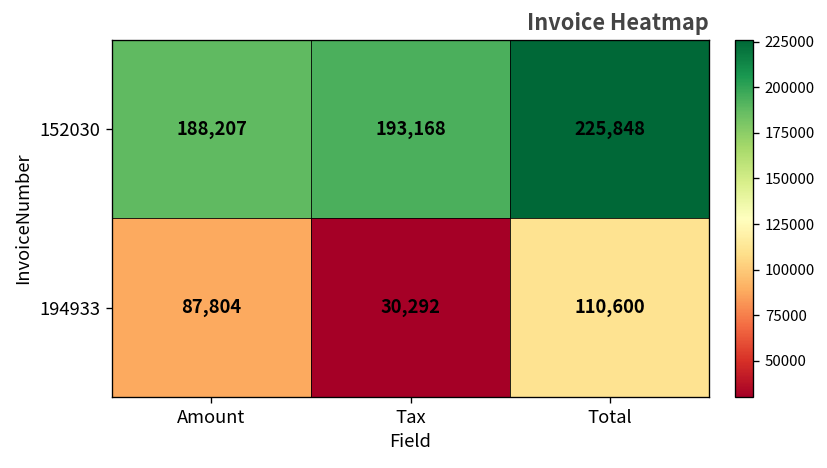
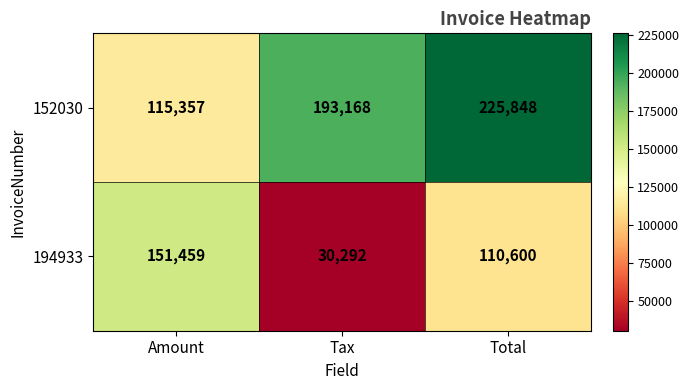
  {
    "152030": {
-     "Amount": "188,207",
+     "Amount": "115,357",
      "Tax": "193,168",
      "Total": "225,848"
    },
    "194933": {
-     "Amount": "87,804",
+     "Amount": "151,459",
      "Tax": "30,292",
      "Total": "110,600"
    }
  }
